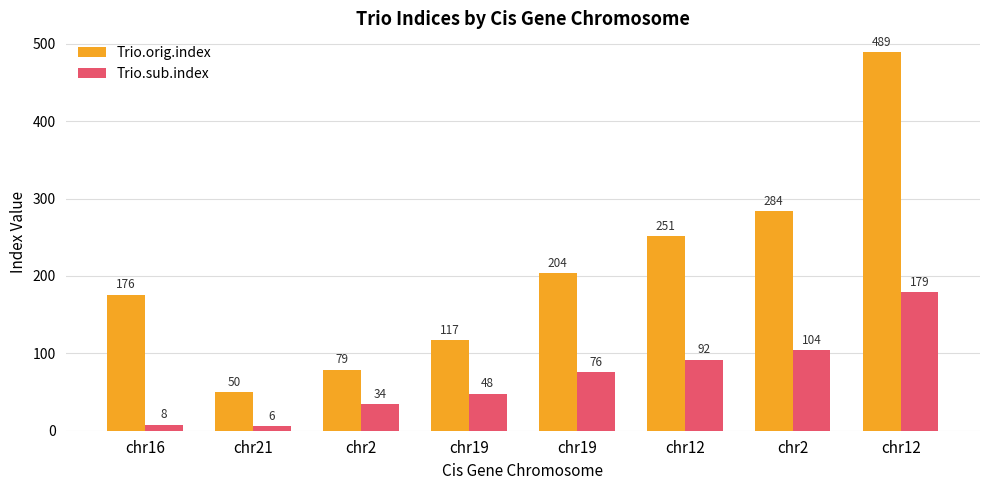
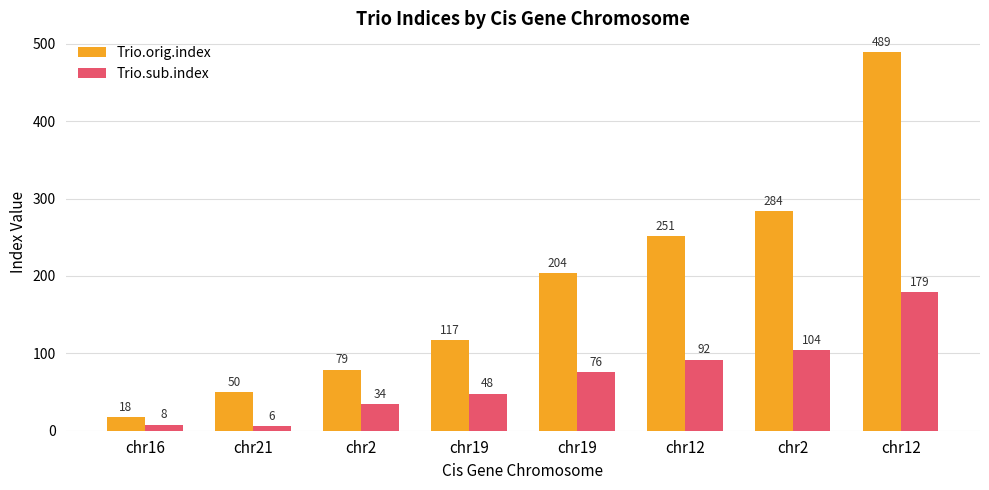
  {
    "Trio.orig.index": {
-     "chr16": 176,
+     "chr16": 18,
      "chr21": 50
    },
    "Trio.sub.index": {
      "chr16": 8,
      "chr21": 6
    }
  }
